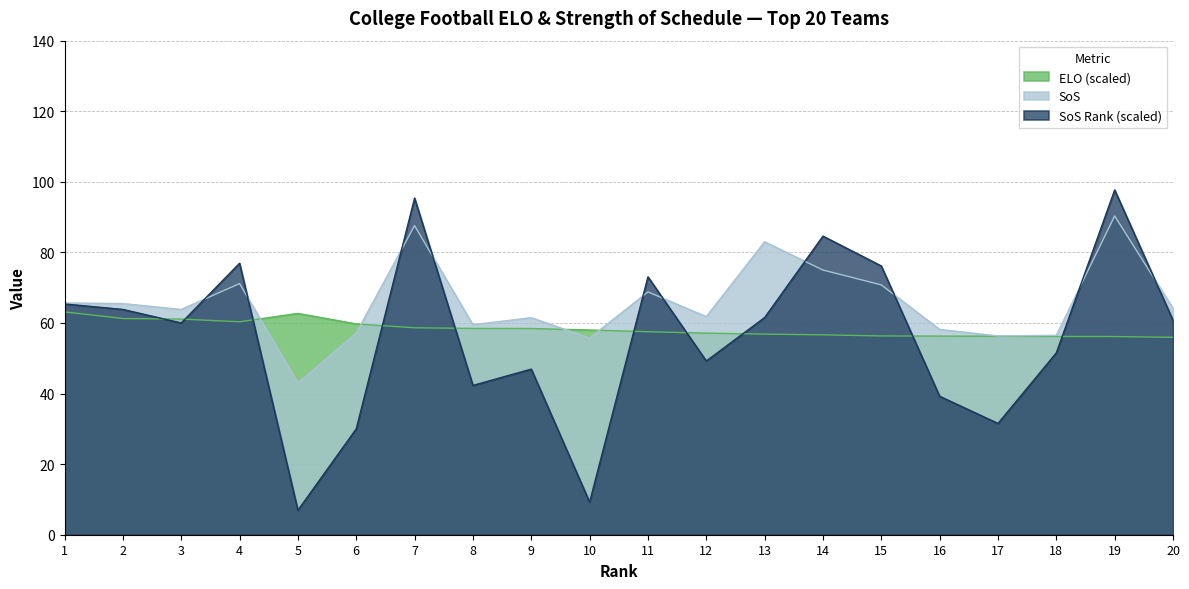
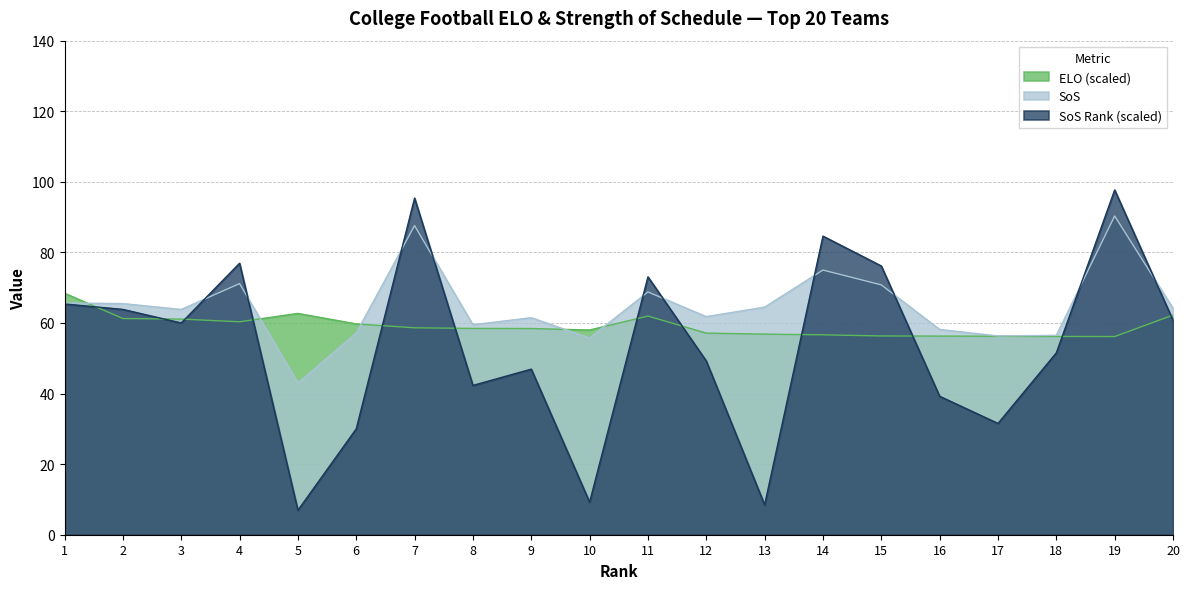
  {
    "ELO (scaled)": {
-     "1": 63,
+     "1": 68,
      "2": 61,
      "3": 61,
      "4": 60,
      "5": 63,
      "6": 60,
      "7": 59,
      "8": 58,
      "9": 58,
      "10": 58,
-     "11": 58,
+     "11": 62,
      "12": 57,
      "13": 57,
      "14": 57,
      "15": 56,
      "16": 56,
      "19": 56,
-     "20": 56
+     "20": 62
    },
    "SoS": {
      "2": 66,
      "3": 64,
      "4": 71,
      "5": 43,
      "6": 57,
      "7": 88,
      "8": 60,
      "9": 62,
      "10": 56,
      "11": 69,
      "12": 62,
-     "13": 83,
+     "13": 65,
      "14": 75,
      "15": 71,
      "16": 58,
      "19": 90,
      "20": 64
    },
    "SoS Rank (scaled)": {
      "2": 64,
      "3": 60,
      "4": 77,
      "5": 7,
      "6": 30,
      "7": 95,
      "8": 42,
      "9": 47,
      "10": 9,
      "11": 73,
      "12": 49,
-     "13": 62,
+     "13": 8,
      "14": 85,
      "15": 76,
      "16": 39,
      "17": 32,
      "18": 52,
      "19": 98,
      "20": 61
    }
  }
